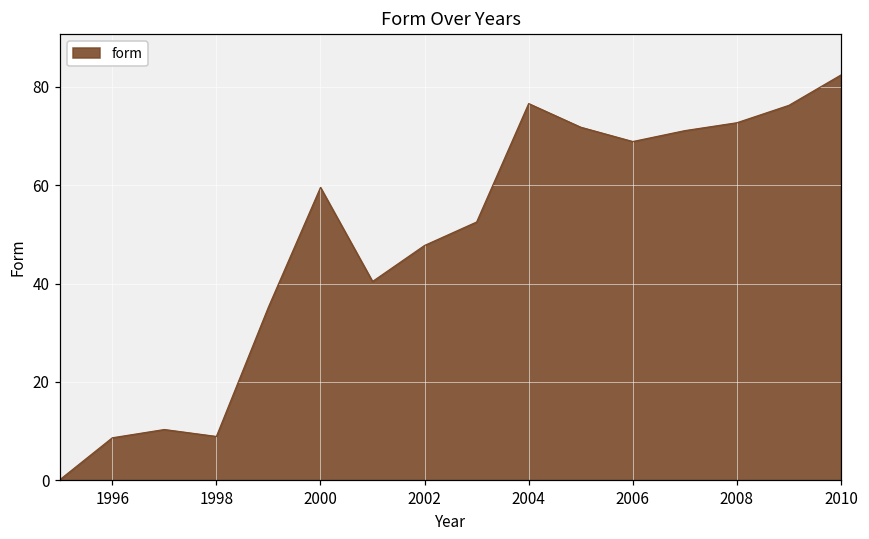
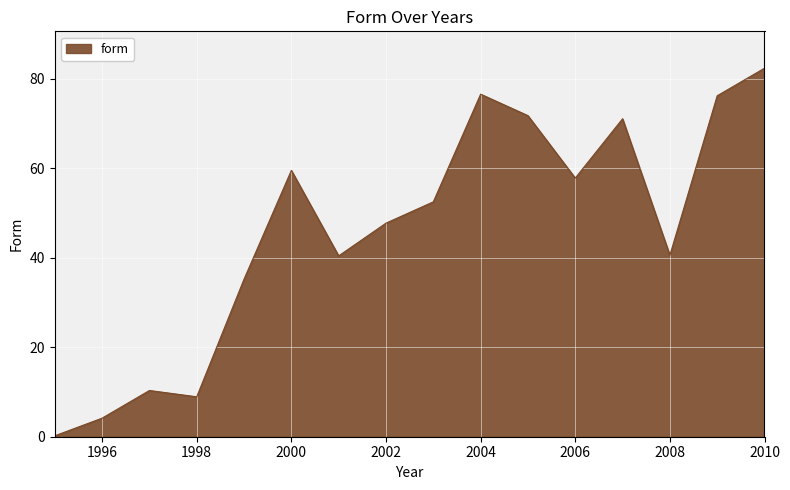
  {
-   "1996": 9,
+   "1996": 4,
    "1998": 9,
    "2000": 60,
    "2002": 48,
    "2004": 77,
-   "2006": 69,
-   "2008": 73,
+   "2006": 58,
+   "2008": 41,
    "2010": 82
  }
